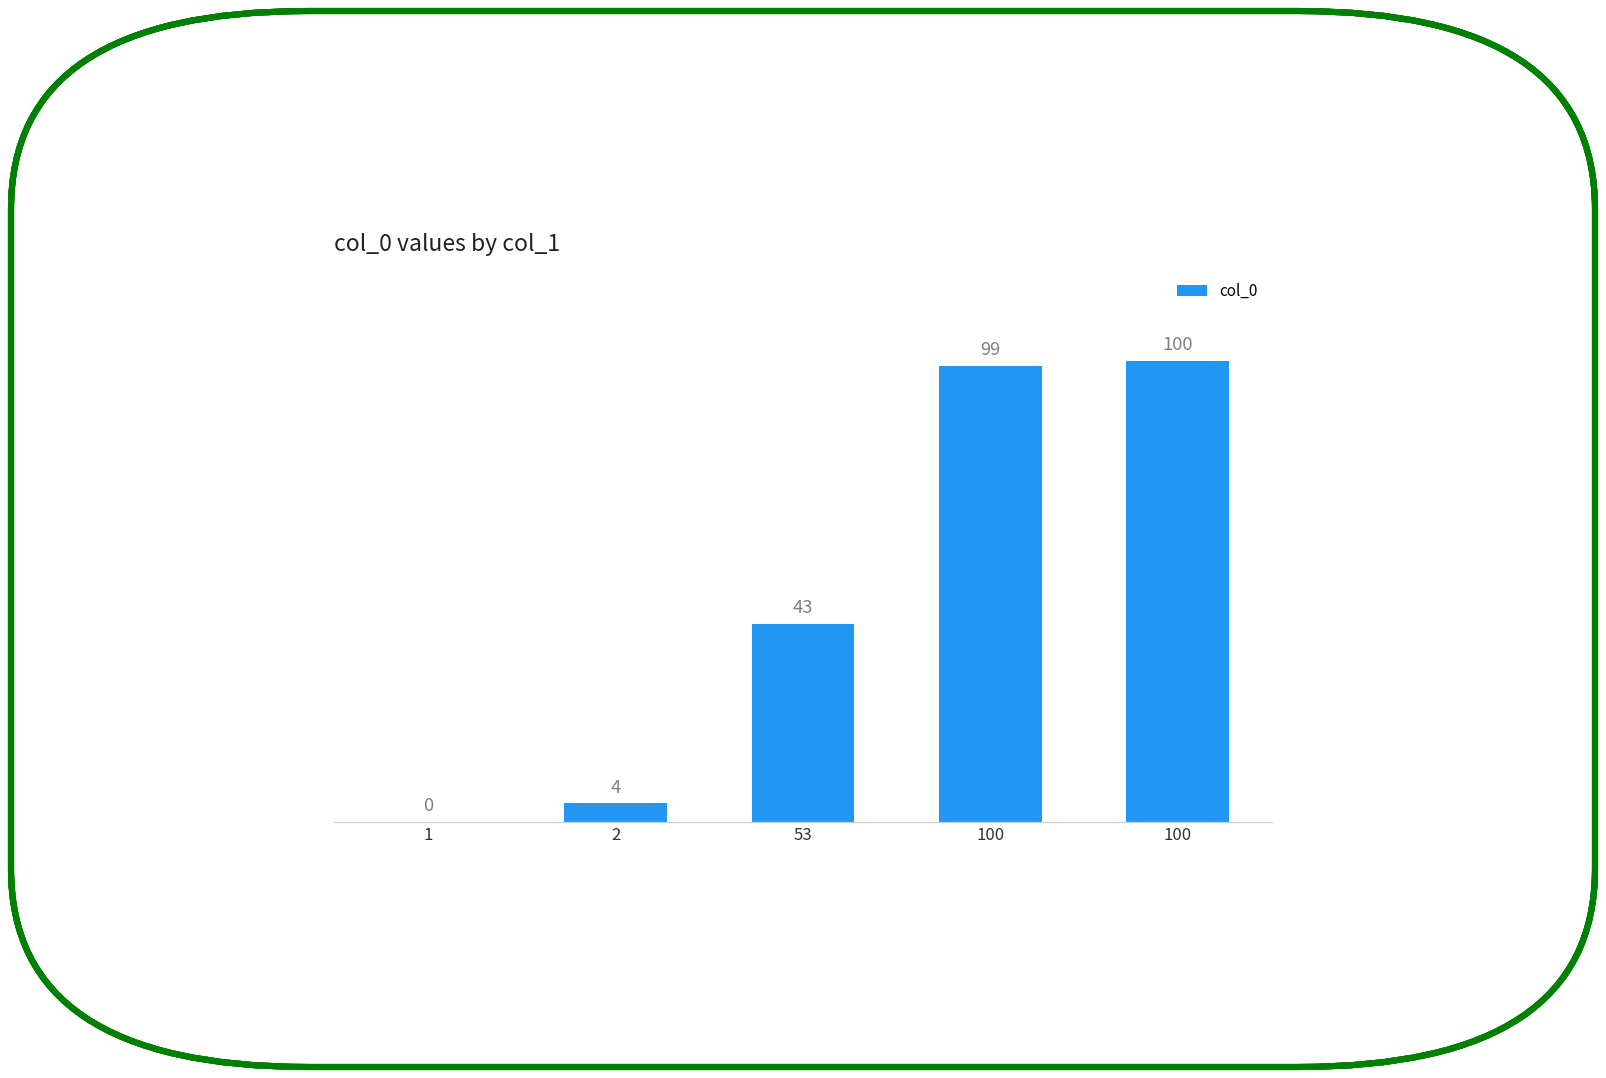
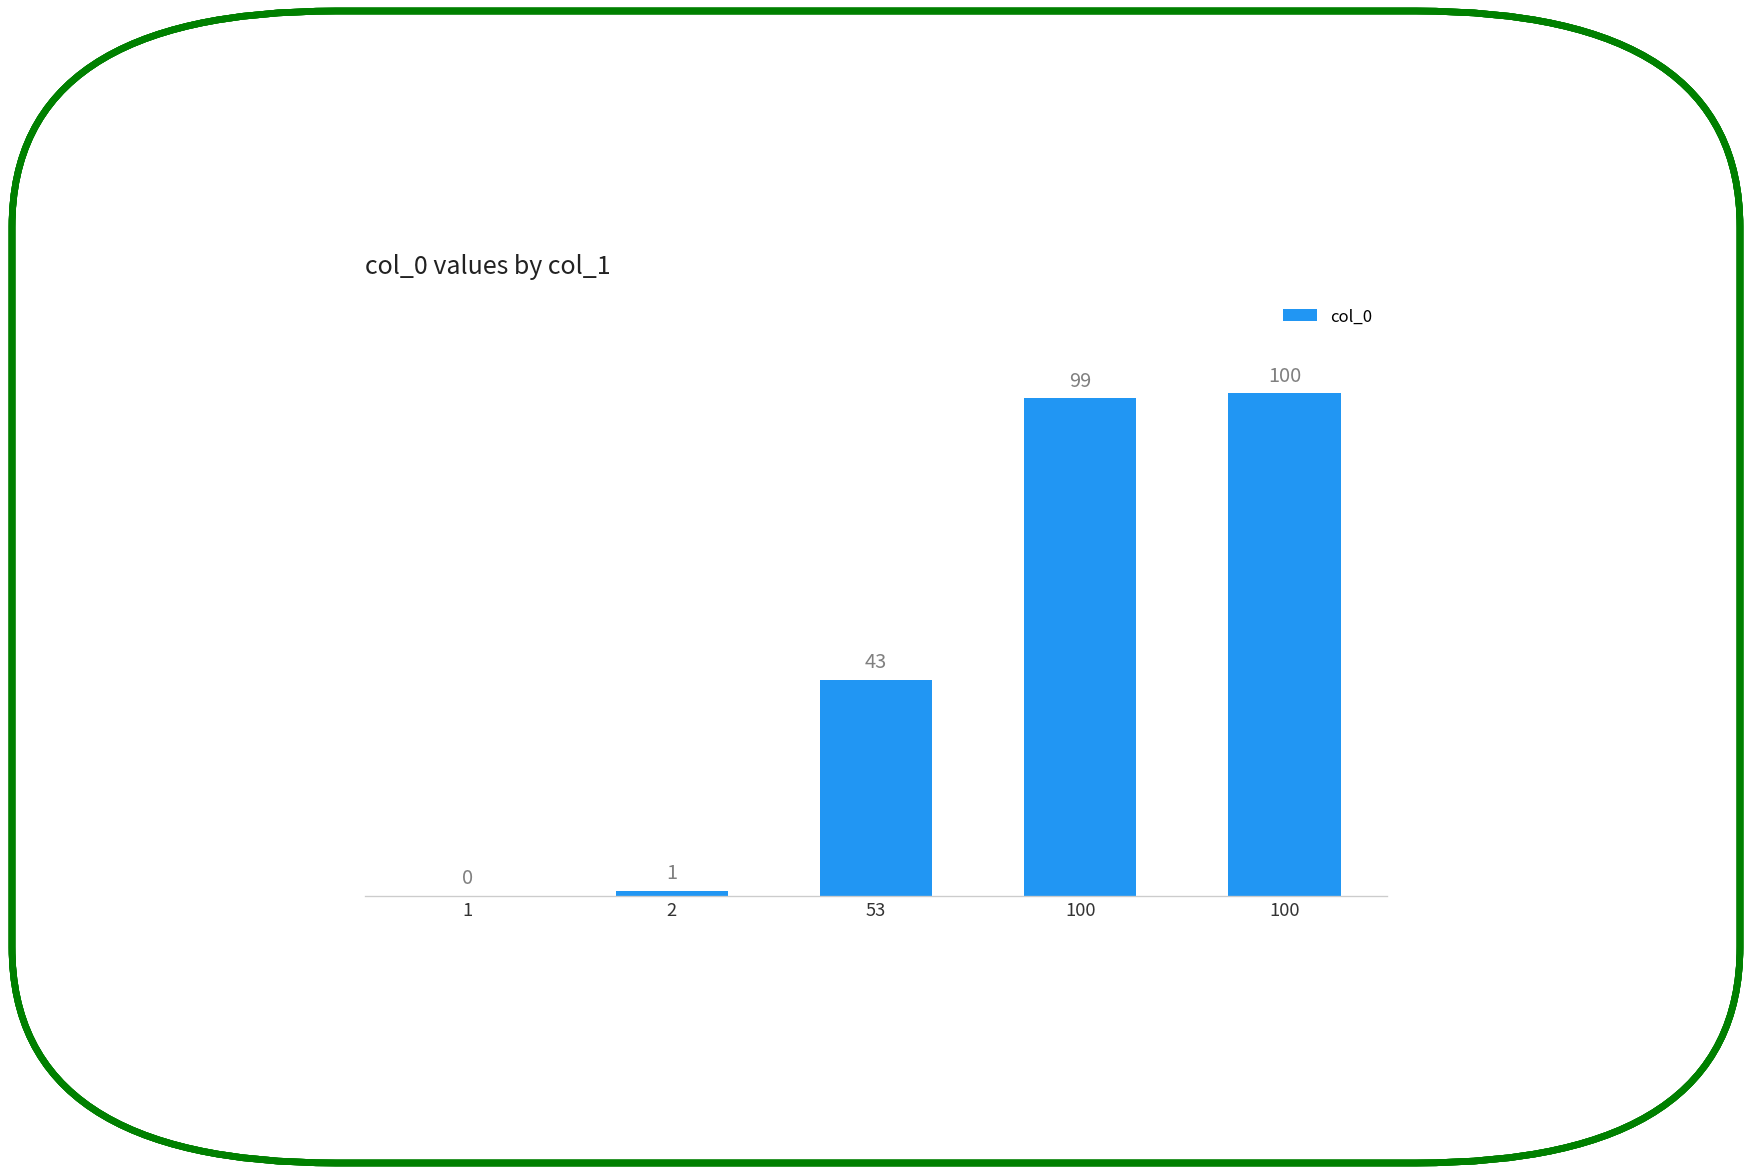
  {
    "1": 0,
-   "2": 4,
+   "2": 1,
    "53": 43
  }
